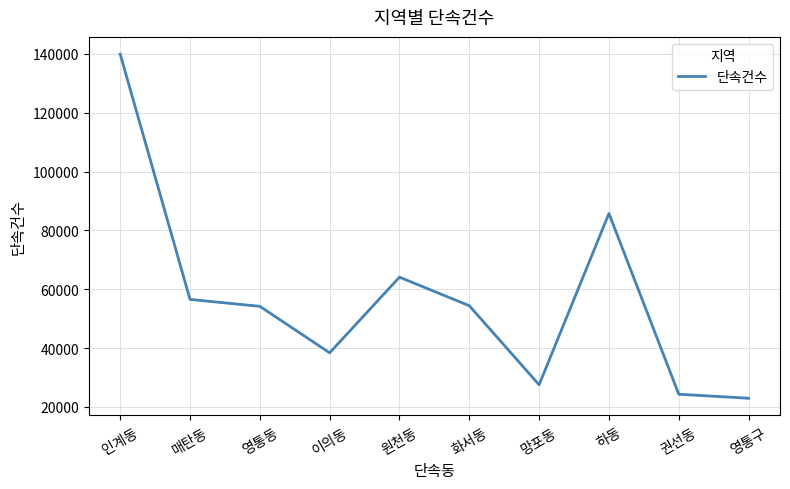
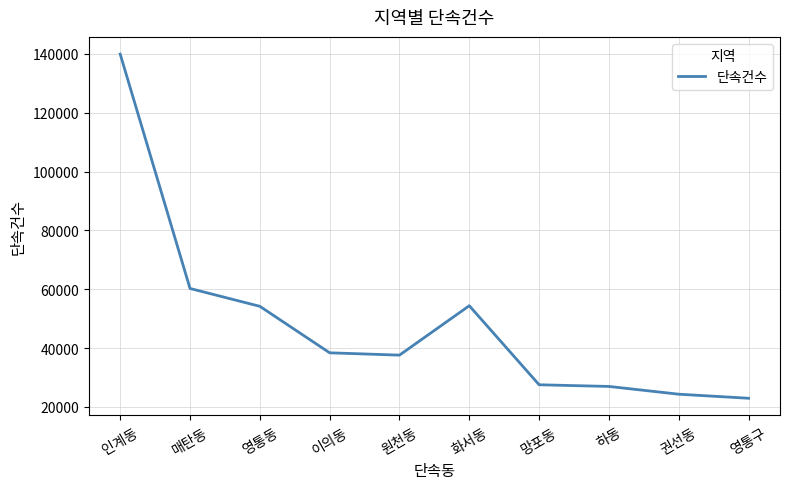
  {
    "인계동": 140000,
-   "매탄동": 57000,
+   "매탄동": 60000,
    "영통동": 54000,
    "이의동": 38000,
-   "원천동": 64000,
+   "원천동": 38000,
    "화서동": 54000,
    "망포동": 28000,
-   "하동": 86000,
+   "하동": 27000,
    "권선동": 24000,
    "영통구": 23000
  }
